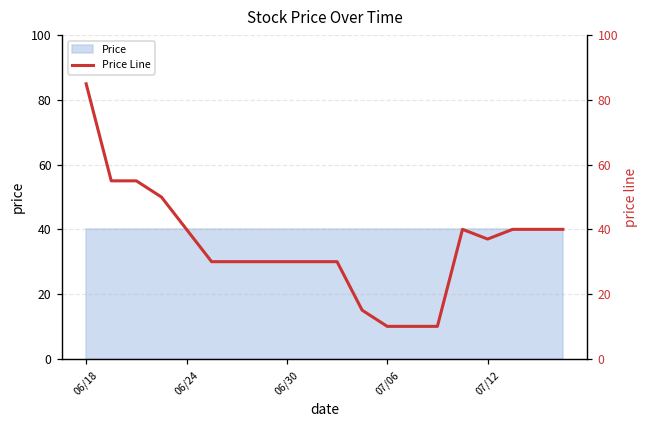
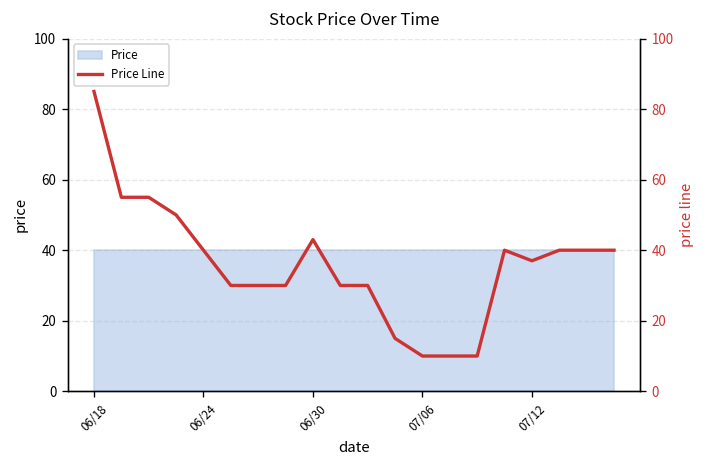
  {
    "Price": {
      "06/18": 40,
      "06/24": 40,
      "06/30": 40,
      "07/06": 40,
      "07/12": 40
    },
    "Price Line": {
      "06/18": 85,
      "06/24": 40,
-     "06/30": 30,
+     "06/30": 43,
      "07/06": 10,
      "07/12": 37
    }
  }
